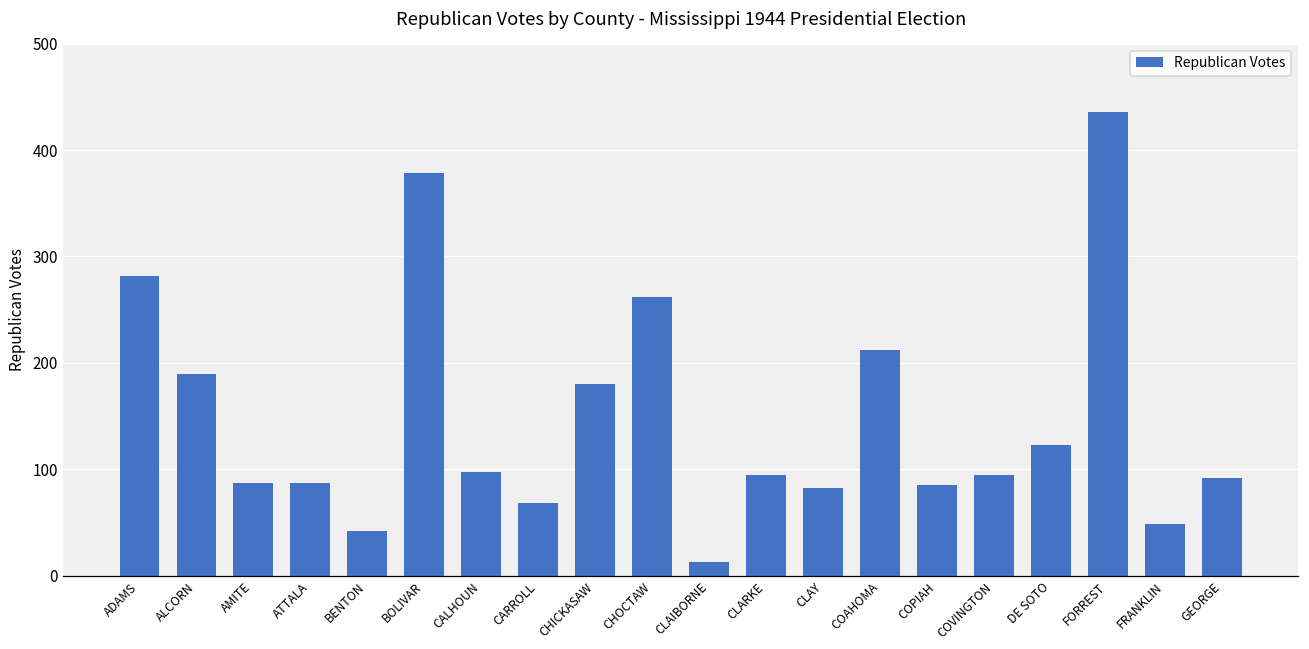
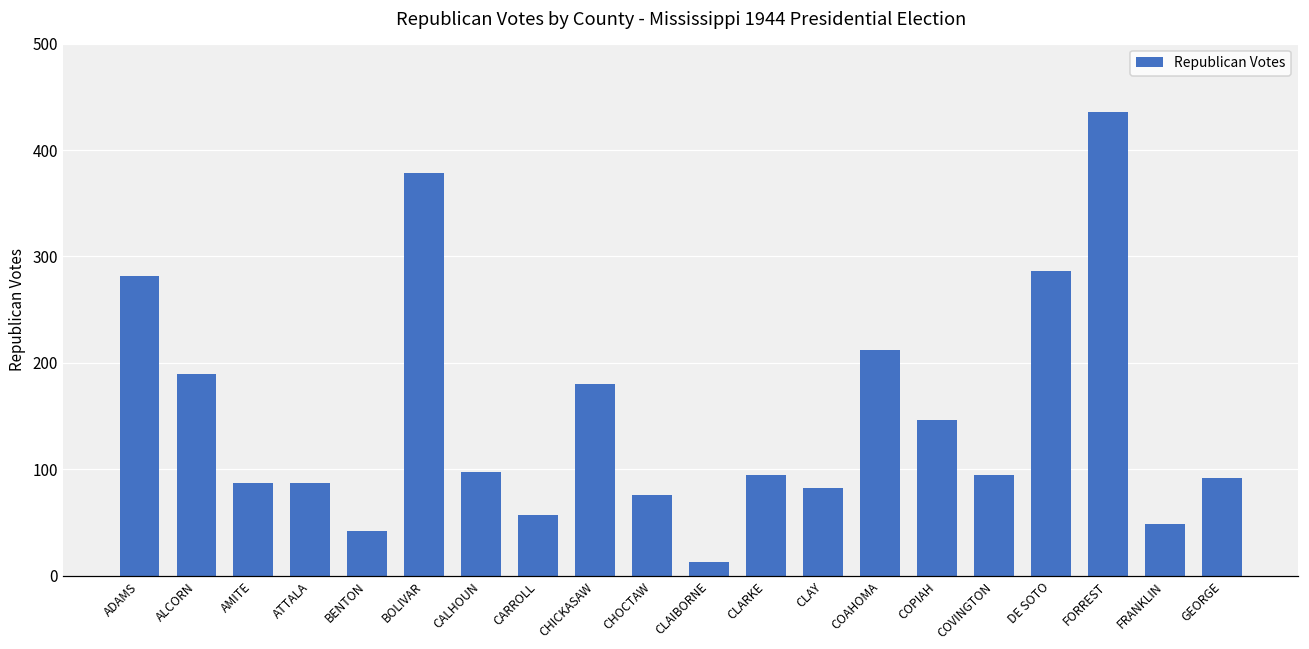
  {
    "ADAMS": 280,
    "ALCORN": 190,
    "AMITE": 90,
    "ATTALA": 90,
    "BENTON": 40,
    "BOLIVAR": 380,
    "CALHOUN": 100,
-   "CARROLL": 70,
+   "CARROLL": 60,
    "CHICKASAW": 180,
-   "CHOCTAW": 260,
+   "CHOCTAW": 80,
    "CLAIBORNE": 10,
    "CLARKE": 100,
    "CLAY": 80,
    "COAHOMA": 210,
-   "COPIAH": 90,
+   "COPIAH": 150,
    "COVINGTON": 100,
-   "DE SOTO": 120,
+   "DE SOTO": 290,
    "FORREST": 440,
    "FRANKLIN": 50,
    "GEORGE": 90
  }
